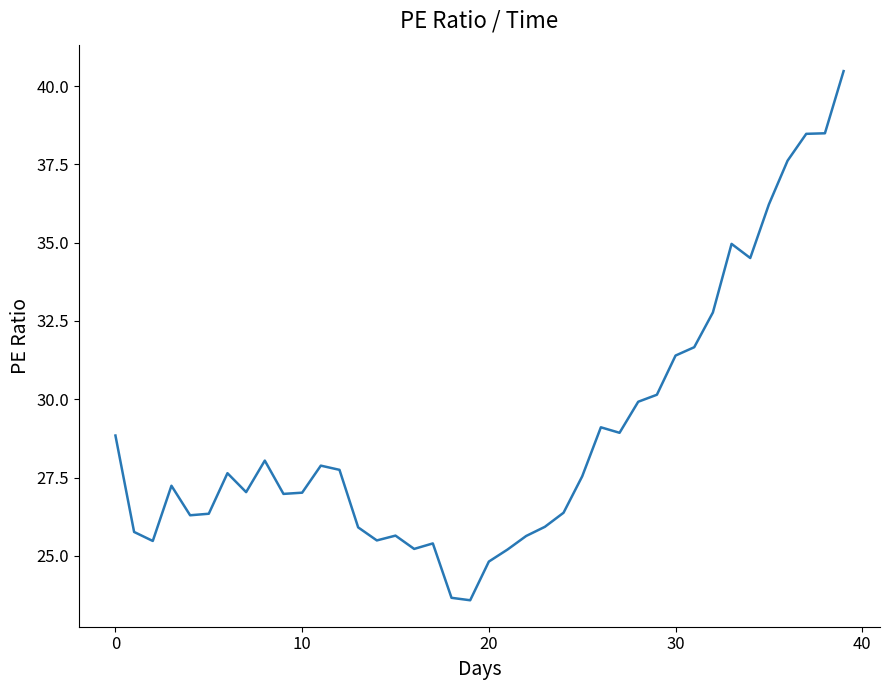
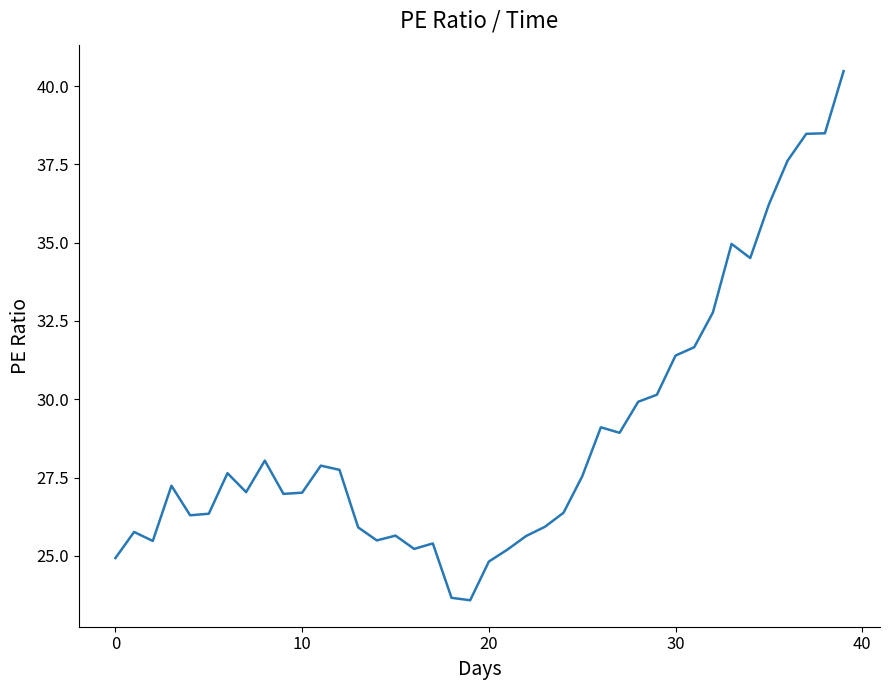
  {
-   "0": 28.8,
+   "0": 24.9,
    "10": 27.0,
    "20": 24.8,
    "30": 31.4
  }
